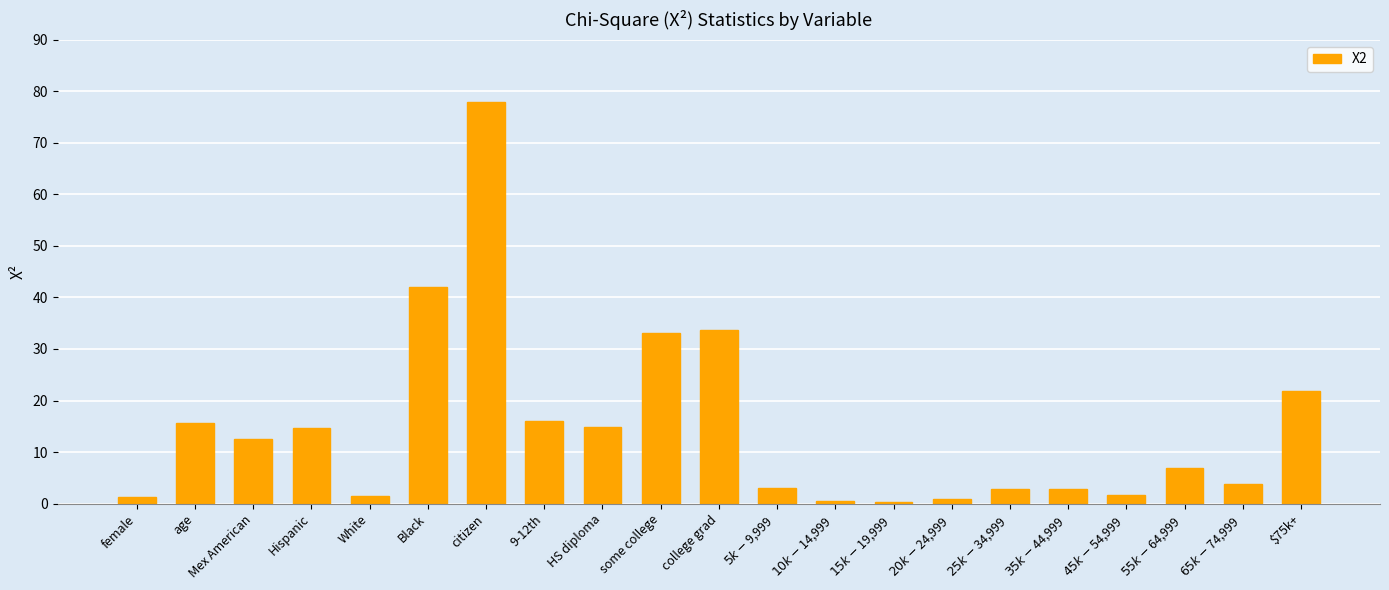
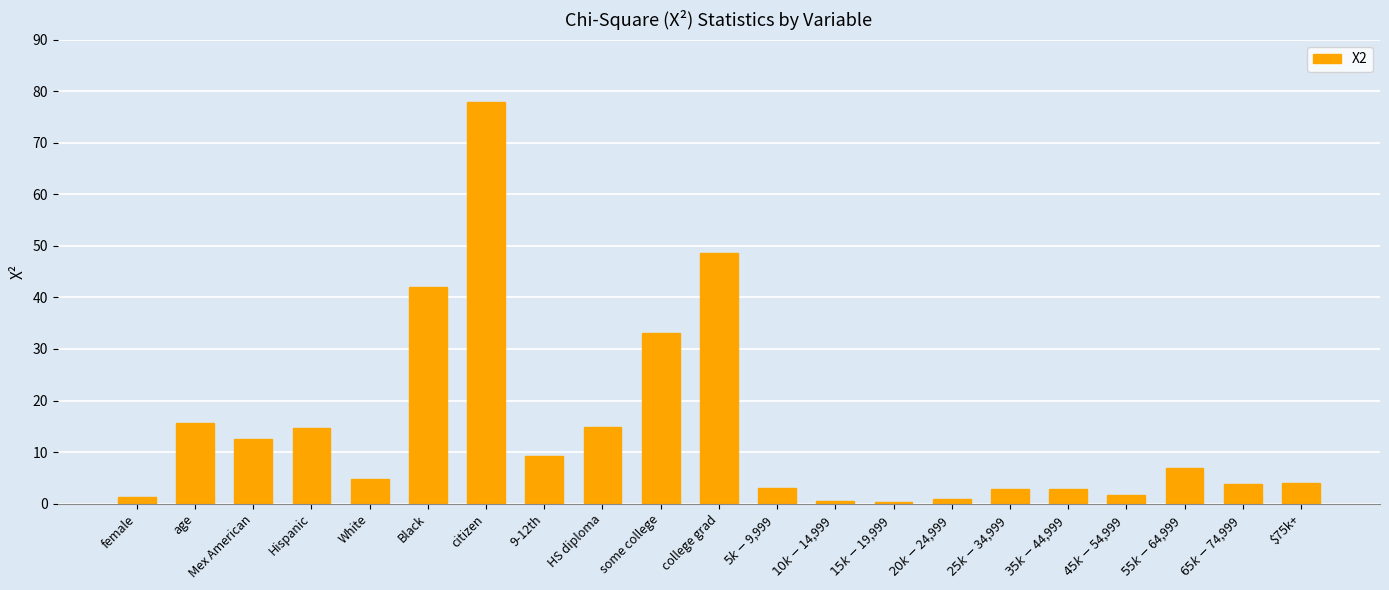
  {
    "female": 1,
    "age": 16,
    "Mex American": 13,
    "Hispanic": 15,
-   "White": 1,
+   "White": 5,
    "Black": 42,
    "citizen": 78,
-   "9-12th": 16,
+   "9-12th": 9,
    "HS diploma": 15,
    "some college": 33,
-   "college grad": 34,
-   "$75k+": 22
+   "college grad": 49,
+   "$75k+": 4
  }
